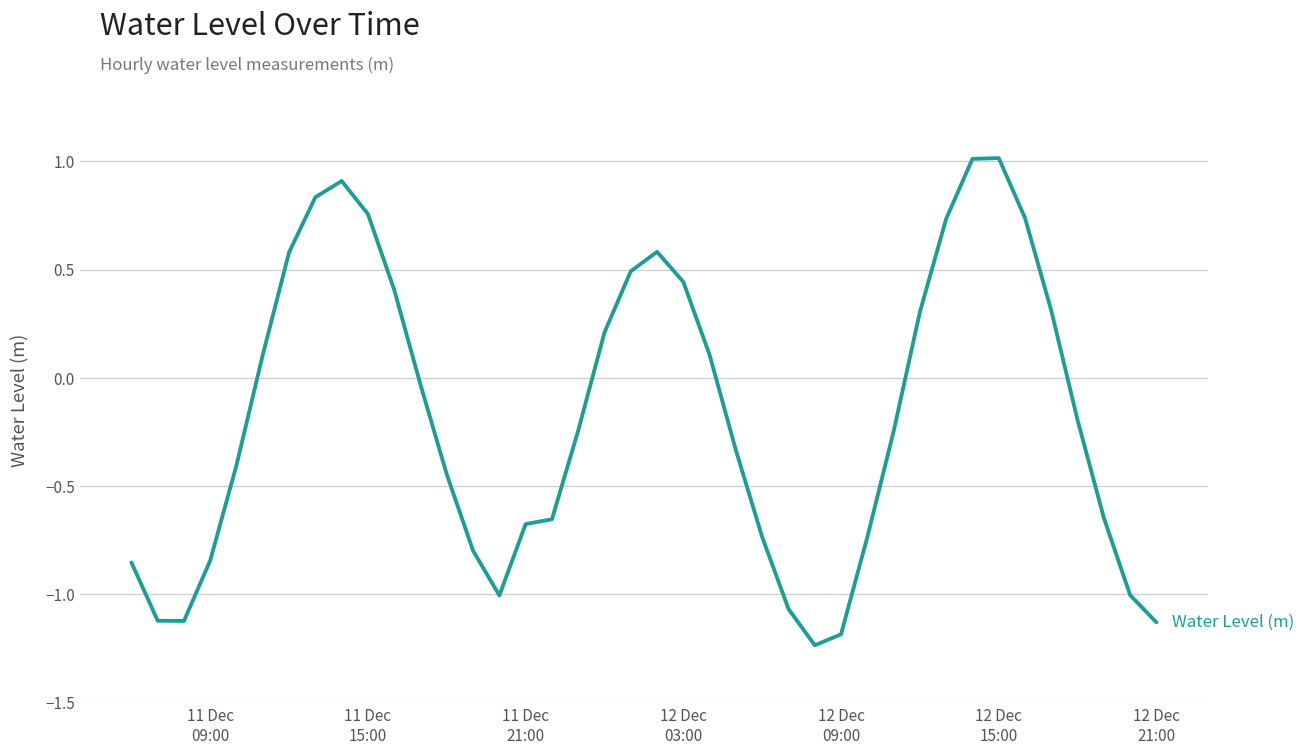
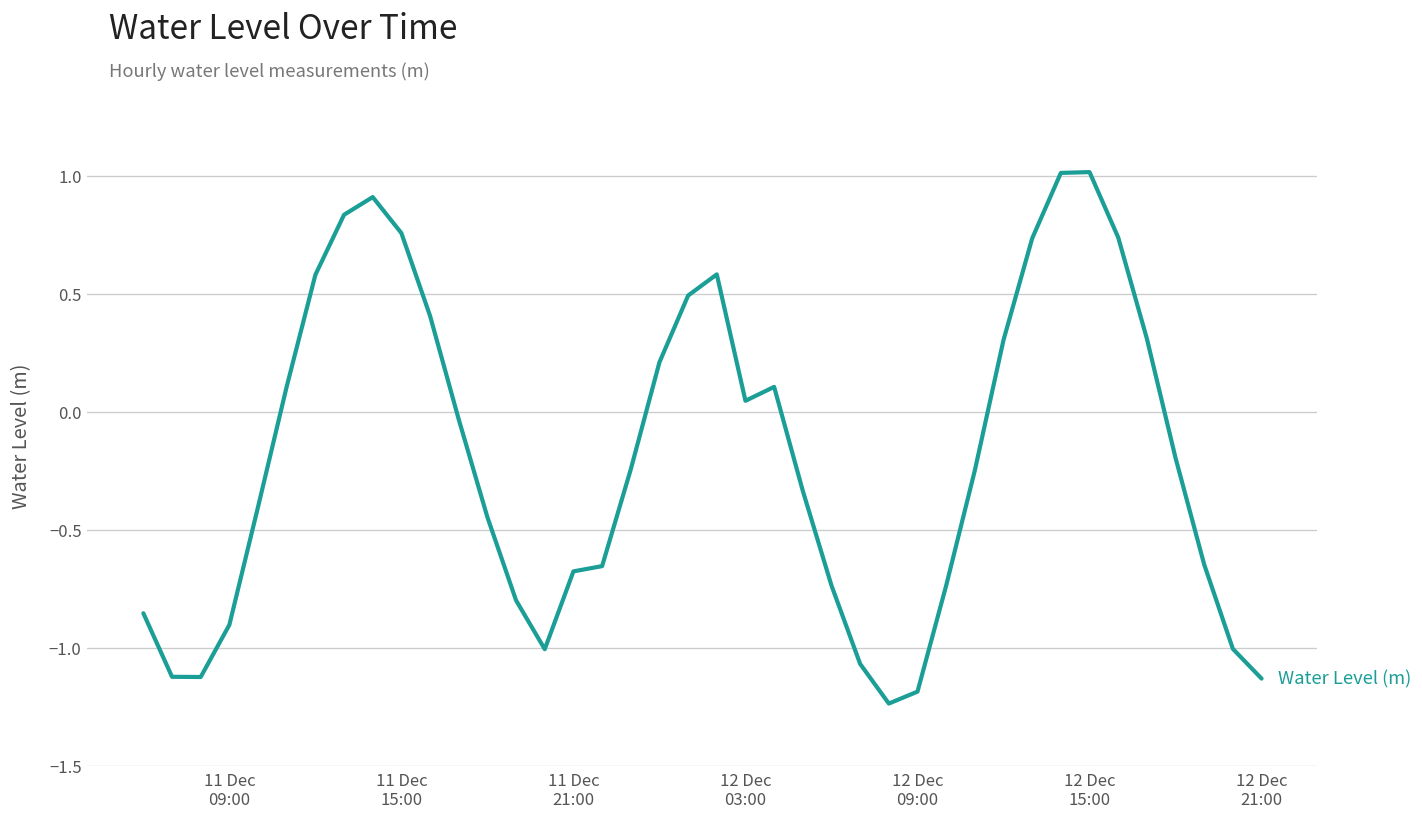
  {
-   "11 Dec 09:00": -0.84,
+   "11 Dec 09:00": -0.90,
    "11 Dec 15:00": 0.76,
    "11 Dec 21:00": -0.68,
-   "12 Dec 03:00": 0.44,
+   "12 Dec 03:00": 0.05,
    "12 Dec 09:00": -1.19,
    "12 Dec 15:00": 1.02,
    "12 Dec 21:00": -1.13
  }
